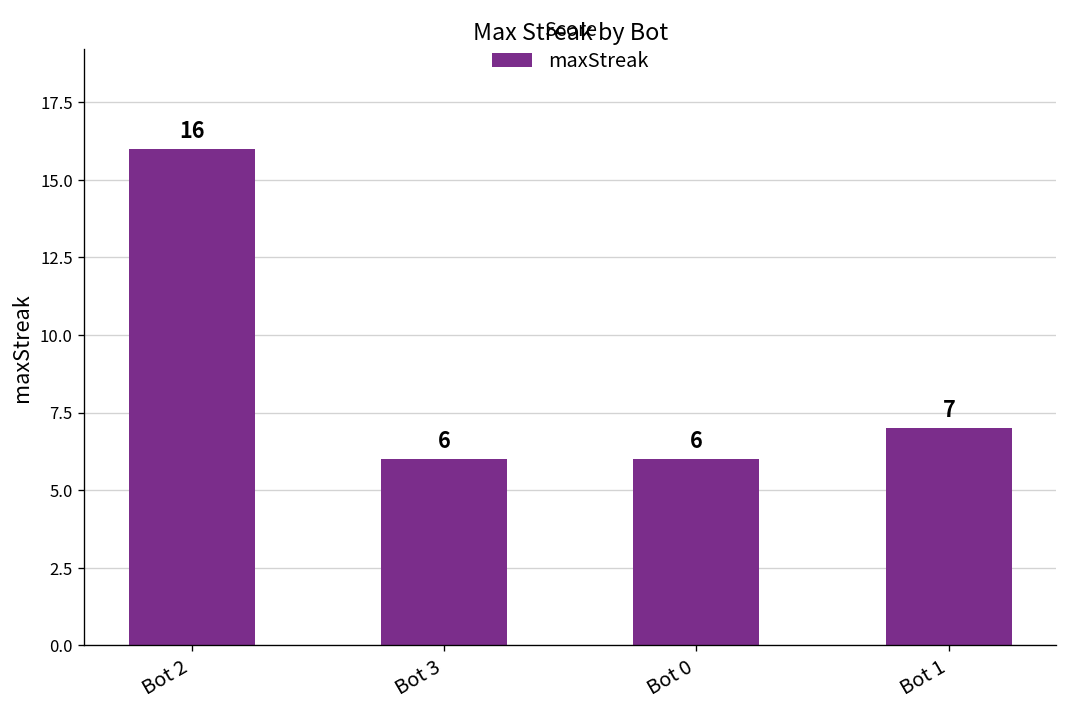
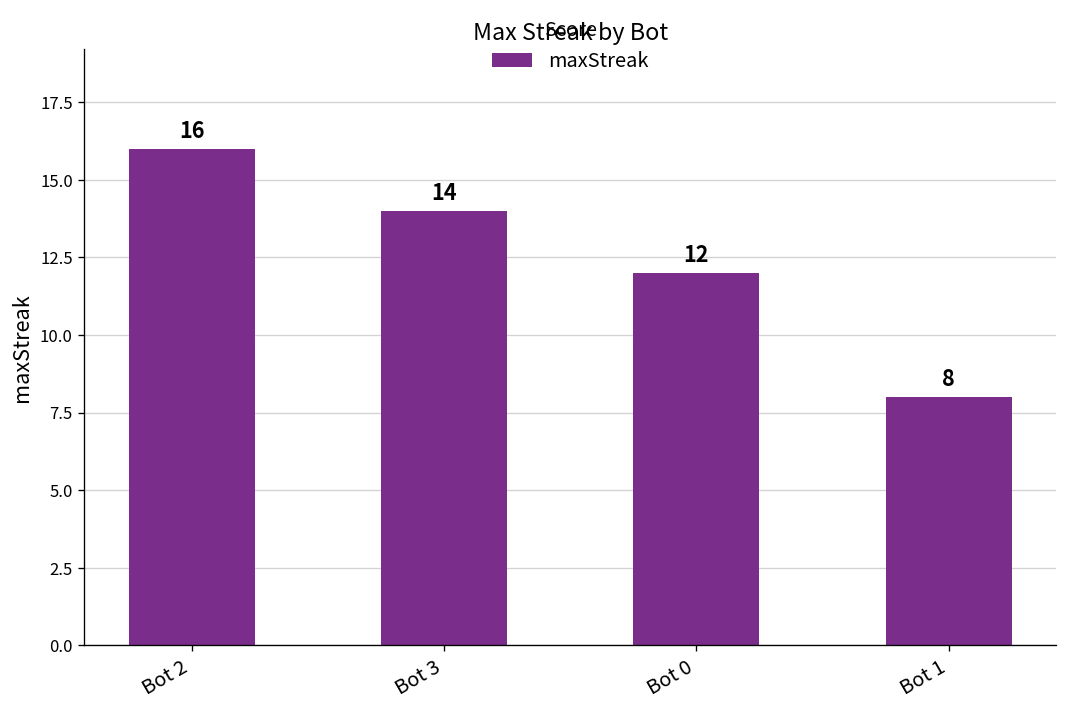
  {
    "Bot 2": 16,
-   "Bot 3": 6,
-   "Bot 0": 6,
-   "Bot 1": 7
+   "Bot 3": 14,
+   "Bot 0": 12,
+   "Bot 1": 8
  }
